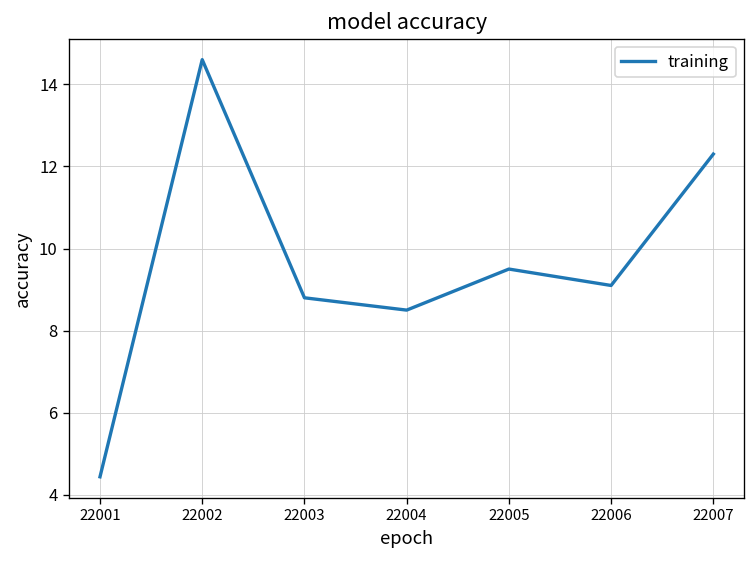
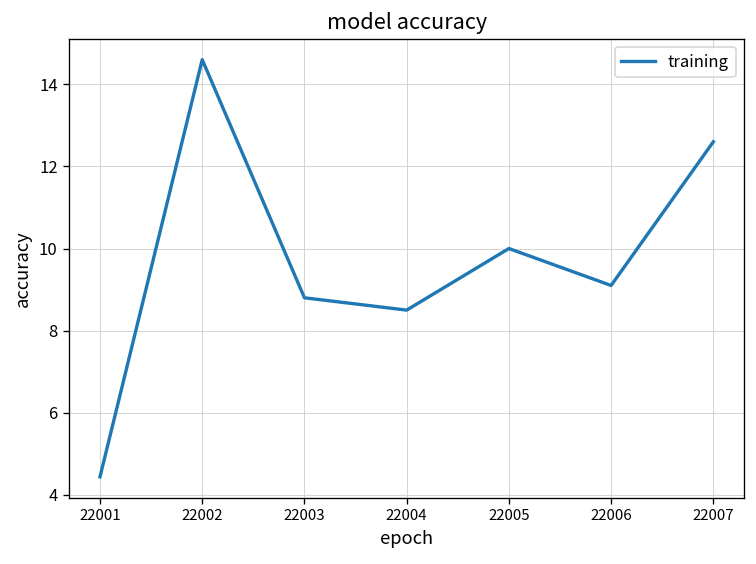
  {
    "22001": 4.4,
    "22002": 14.6,
    "22003": 8.8,
    "22004": 8.5,
-   "22005": 9.5,
+   "22005": 10.0,
    "22006": 9.1,
-   "22007": 12.3
+   "22007": 12.6
  }
